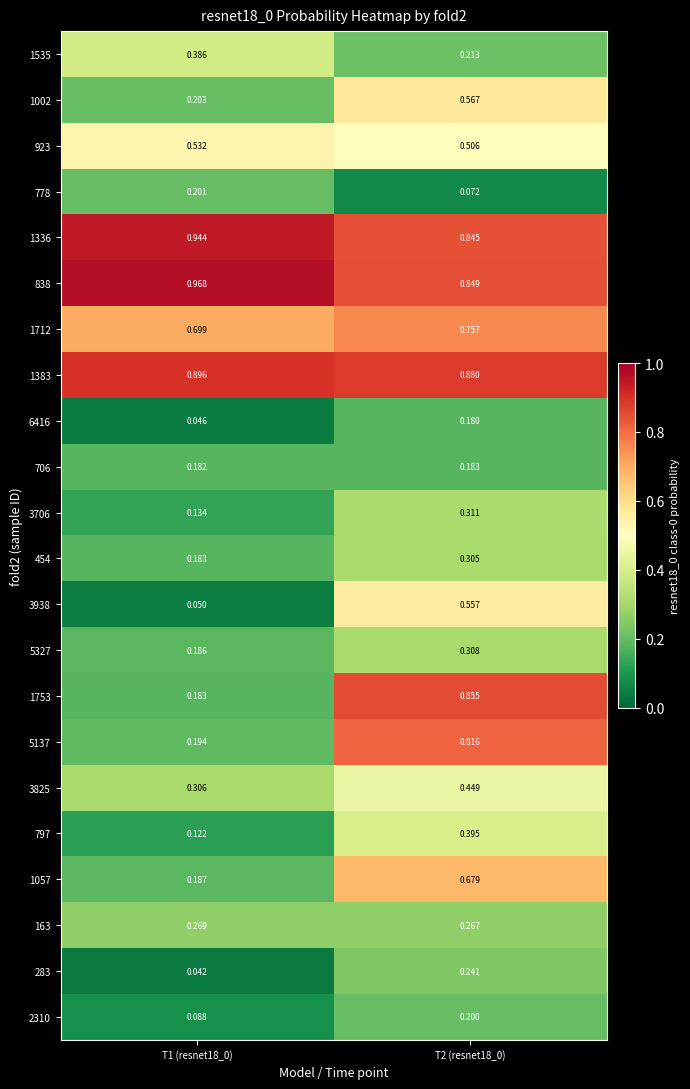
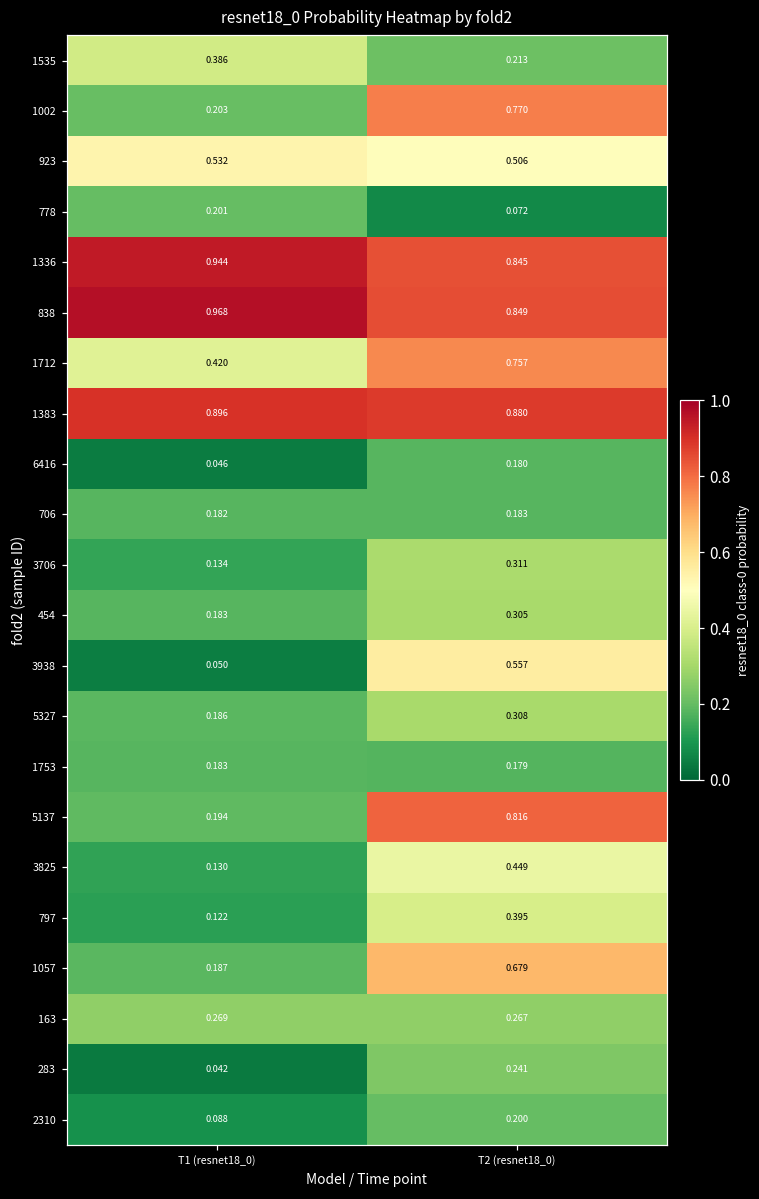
  {
    "1535": {
      "T1 (resnet18_0)": 0.386,
      "T2 (resnet18_0)": 0.213
    },
    "1002": {
      "T1 (resnet18_0)": 0.203,
-     "T2 (resnet18_0)": 0.567
+     "T2 (resnet18_0)": 0.770
    },
    "923": {
      "T1 (resnet18_0)": 0.532,
      "T2 (resnet18_0)": 0.506
    },
    "778": {
      "T1 (resnet18_0)": 0.201,
      "T2 (resnet18_0)": 0.072
    },
    "1336": {
      "T1 (resnet18_0)": 0.944,
      "T2 (resnet18_0)": 0.845
    },
    "838": {
      "T1 (resnet18_0)": 0.968,
      "T2 (resnet18_0)": 0.849
    },
    "1712": {
-     "T1 (resnet18_0)": 0.699,
+     "T1 (resnet18_0)": 0.420,
      "T2 (resnet18_0)": 0.757
    },
    "1383": {
      "T1 (resnet18_0)": 0.896,
      "T2 (resnet18_0)": 0.880
    },
    "6416": {
      "T1 (resnet18_0)": 0.046,
      "T2 (resnet18_0)": 0.180
    },
    "706": {
      "T1 (resnet18_0)": 0.182,
      "T2 (resnet18_0)": 0.183
    },
    "3706": {
      "T1 (resnet18_0)": 0.134,
      "T2 (resnet18_0)": 0.311
    },
    "454": {
      "T1 (resnet18_0)": 0.183,
      "T2 (resnet18_0)": 0.305
    },
    "3938": {
      "T1 (resnet18_0)": 0.050,
      "T2 (resnet18_0)": 0.557
    },
    "5327": {
      "T1 (resnet18_0)": 0.186,
      "T2 (resnet18_0)": 0.308
    },
    "1753": {
      "T1 (resnet18_0)": 0.183,
-     "T2 (resnet18_0)": 0.855
+     "T2 (resnet18_0)": 0.179
    },
    "5137": {
      "T1 (resnet18_0)": 0.194,
      "T2 (resnet18_0)": 0.816
    },
    "3825": {
-     "T1 (resnet18_0)": 0.306,
+     "T1 (resnet18_0)": 0.130,
      "T2 (resnet18_0)": 0.449
    },
    "797": {
      "T1 (resnet18_0)": 0.122,
      "T2 (resnet18_0)": 0.395
    },
    "1057": {
      "T1 (resnet18_0)": 0.187,
      "T2 (resnet18_0)": 0.679
    },
    "163": {
      "T1 (resnet18_0)": 0.269,
      "T2 (resnet18_0)": 0.267
    },
    "283": {
      "T1 (resnet18_0)": 0.042,
      "T2 (resnet18_0)": 0.241
    },
    "2310": {
      "T1 (resnet18_0)": 0.088,
      "T2 (resnet18_0)": 0.200
    }
  }
